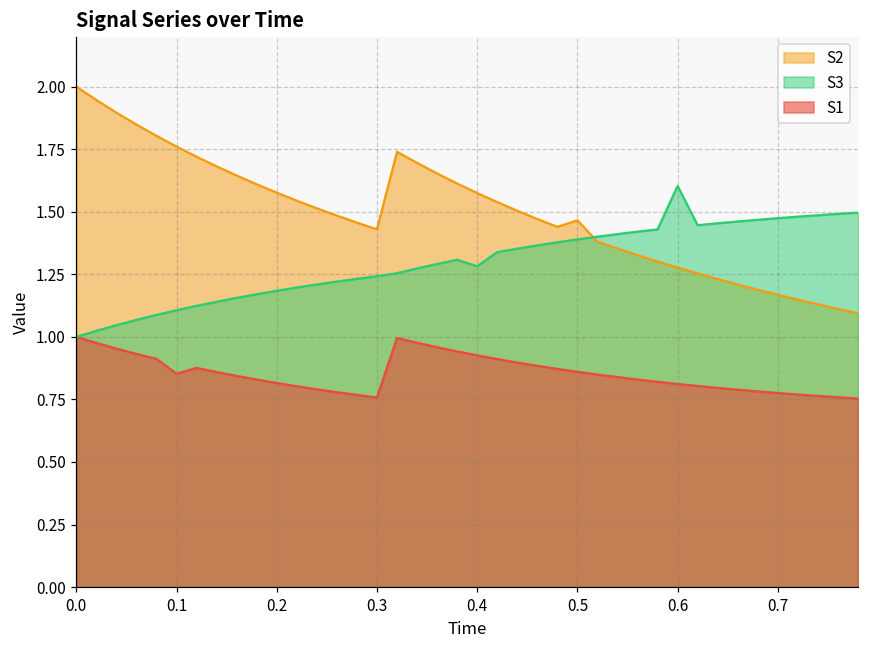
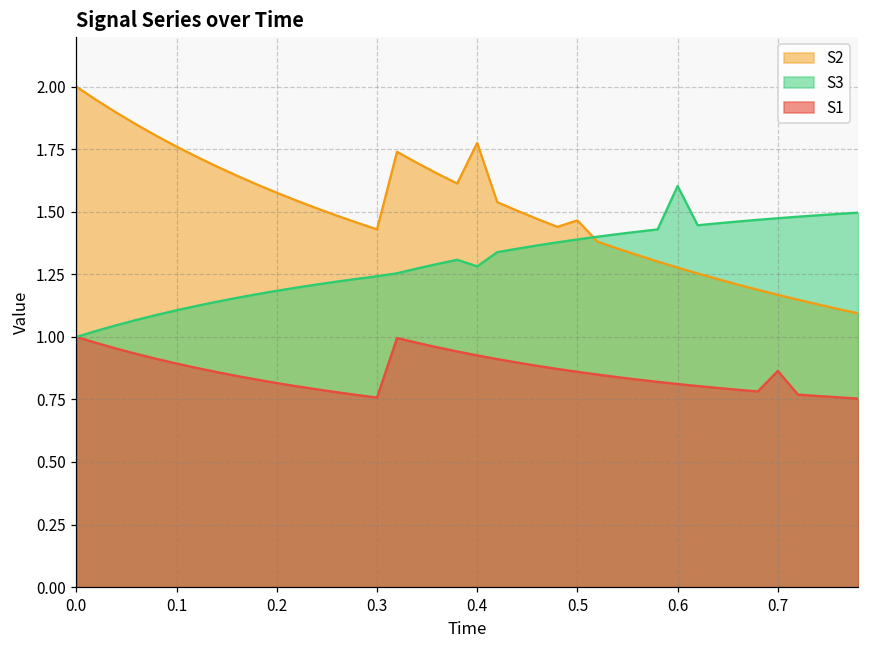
  {
    "S2": {
      "0.0": 2.00,
      "0.1": 1.76,
      "0.2": 1.58,
      "0.3": 1.43,
-     "0.4": 1.57,
+     "0.4": 1.77,
      "0.5": 1.47,
      "0.6": 1.28,
      "0.7": 1.17
    },
    "S3": {
      "0.1": 1.11,
      "0.2": 1.18,
      "0.3": 1.24,
      "0.4": 1.28,
      "0.5": 1.39,
      "0.6": 1.60,
      "0.7": 1.47
    },
    "S1": {
-     "0.1": 0.85,
+     "0.1": 0.89,
      "0.2": 0.82,
      "0.3": 0.76,
      "0.4": 0.93,
      "0.5": 0.86,
      "0.6": 0.81,
-     "0.7": 0.78
+     "0.7": 0.86
    }
  }
